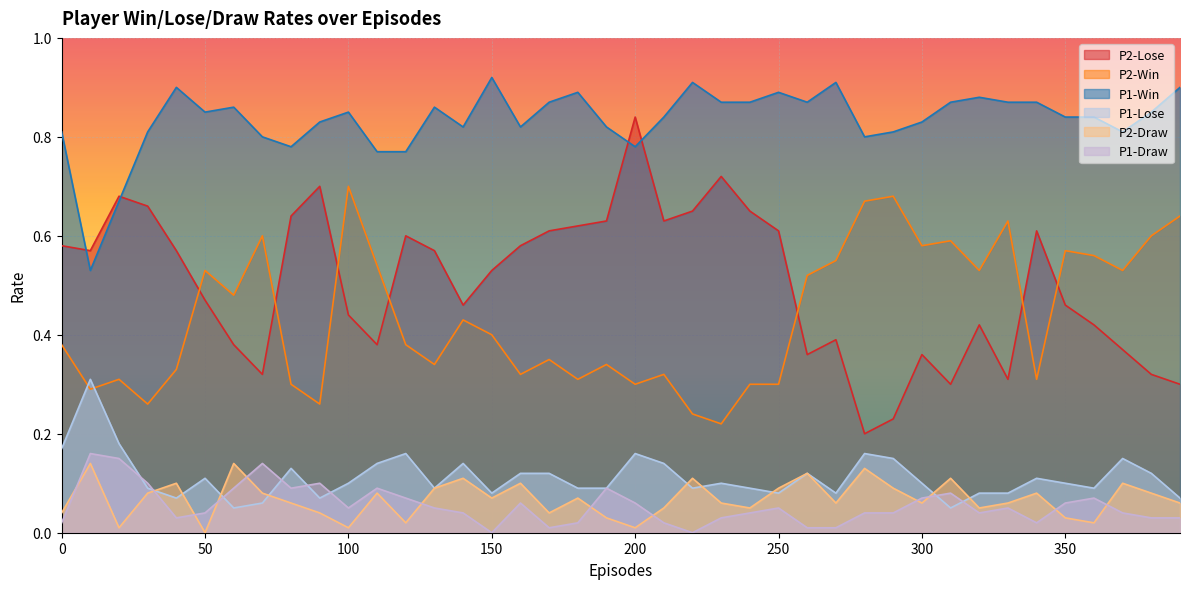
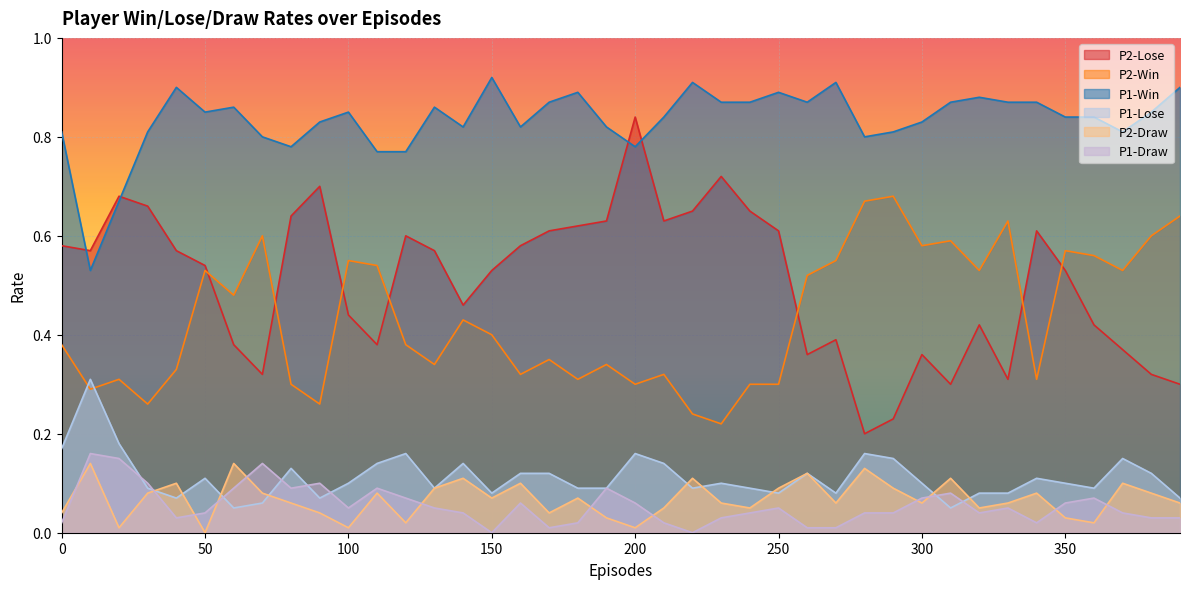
  {
    "P2-Lose": {
      "0": 0.58,
-     "50": 0.47,
+     "50": 0.54,
      "100": 0.44,
      "150": 0.53,
      "200": 0.84,
      "250": 0.61,
      "300": 0.36,
-     "350": 0.46
+     "350": 0.53
    },
    "P2-Win": {
      "0": 0.38,
      "50": 0.53,
-     "100": 0.70,
+     "100": 0.55,
      "150": 0.40,
      "200": 0.30,
      "250": 0.30,
      "300": 0.58,
      "350": 0.57
    },
    "P1-Win": {
      "0": 0.81,
      "50": 0.85,
      "100": 0.85,
      "150": 0.92,
      "200": 0.78,
      "250": 0.89,
      "300": 0.83,
      "350": 0.84
    },
    "P2-Draw": {
      "0": 0.04,
      "50": 0.00,
      "100": 0.01,
      "150": 0.07,
      "200": 0.01,
      "250": 0.09,
      "300": 0.06,
      "350": 0.03
    }
  }
